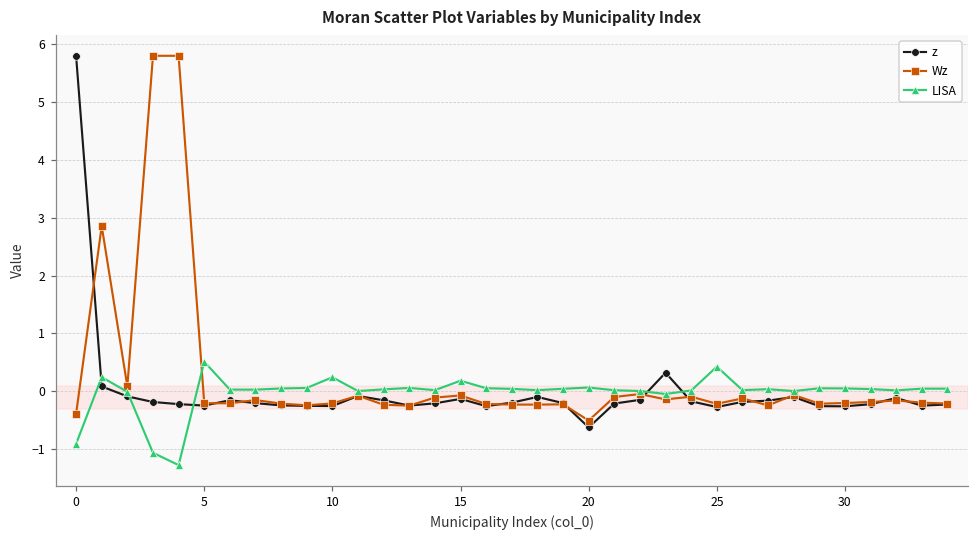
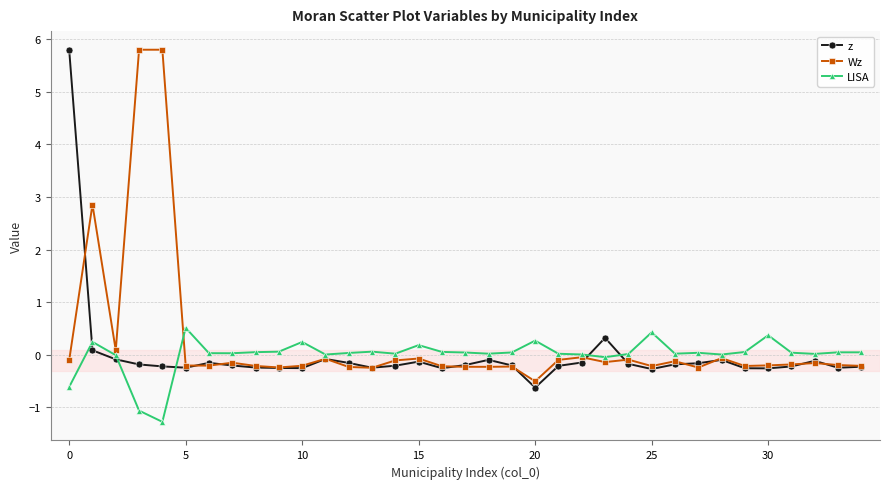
  {
    "z": {
      "0": 5.8,
      "15": -0.1,
      "20": -0.6,
      "25": -0.3,
      "30": -0.3
    },
    "Wz": {
-     "0": -0.4,
+     "0": -0.1,
      "15": -0.1,
      "20": -0.5,
      "25": -0.2,
      "30": -0.2
    },
    "LISA": {
-     "0": -0.9,
+     "0": -0.6,
      "5": 0.5,
      "10": 0.2,
      "15": 0.2,
-     "20": 0.1,
+     "20": 0.3,
      "25": 0.4,
-     "30": 0.1
+     "30": 0.4
    }
  }
